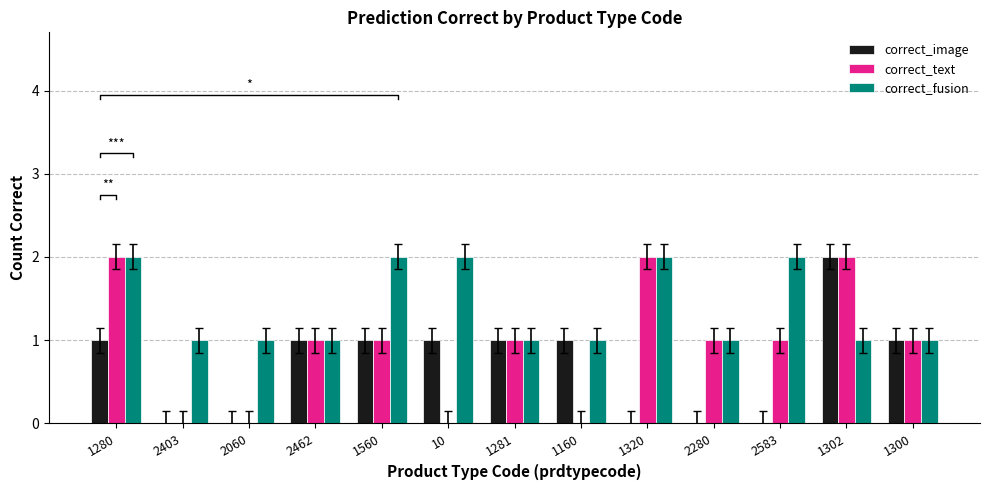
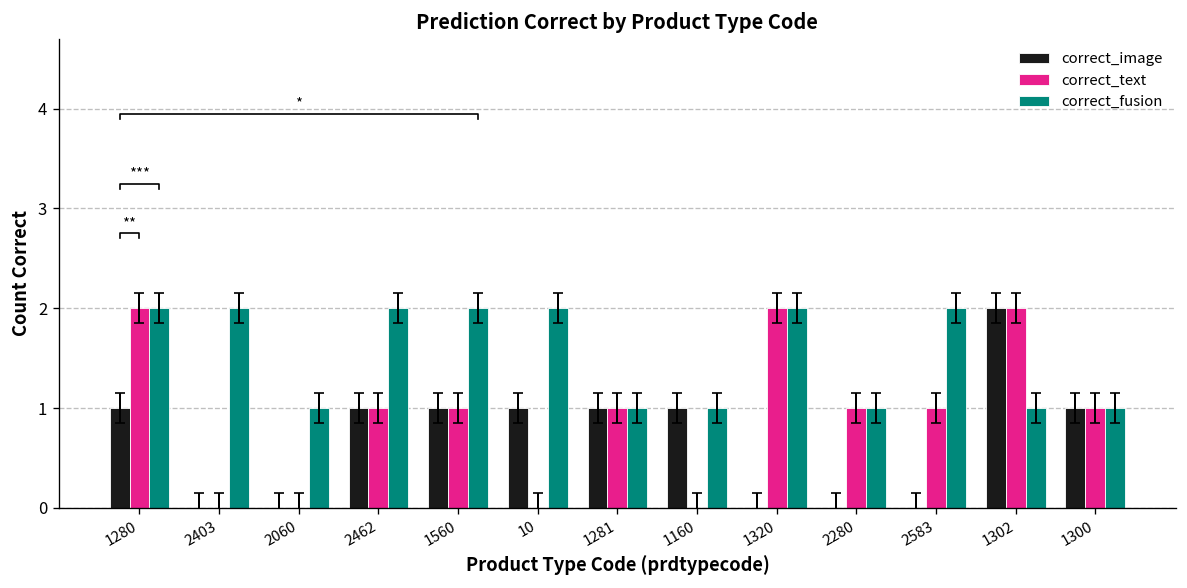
  {
    "correct_text": {
      "1280": 2,
      "2403": 0,
      "2060": 0,
      "2462": 1,
      "1560": 1,
      "10": 0,
      "1281": 1,
      "1160": 0,
      "1320": 2,
      "2280": 1,
      "2583": 1,
      "1302": 2,
      "1300": 1
    },
    "correct_fusion": {
      "1280": 2,
-     "2403": 1,
+     "2403": 2,
      "2060": 1,
-     "2462": 1,
+     "2462": 2,
      "1560": 2,
      "10": 2,
      "1281": 1,
      "1160": 1,
      "1320": 2,
      "2280": 1,
      "2583": 2,
      "1302": 1,
      "1300": 1
    }
  }
